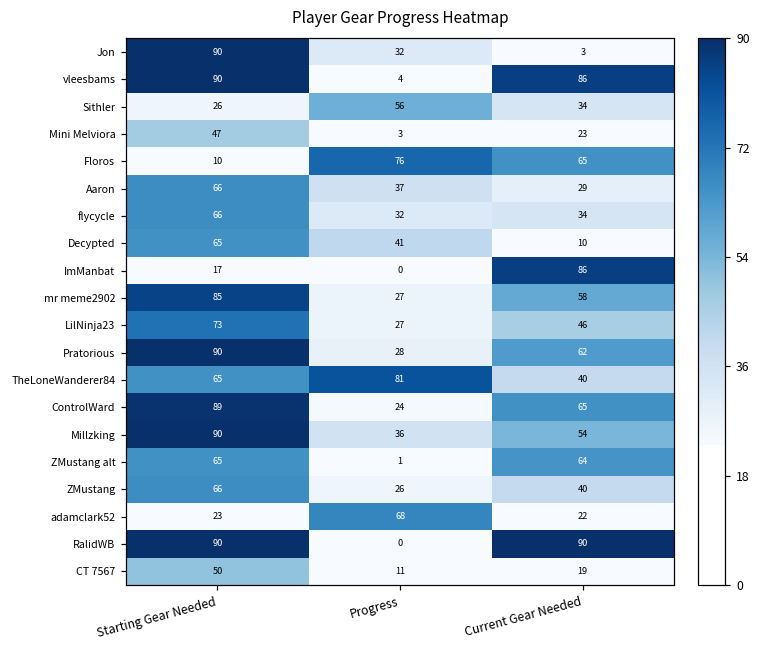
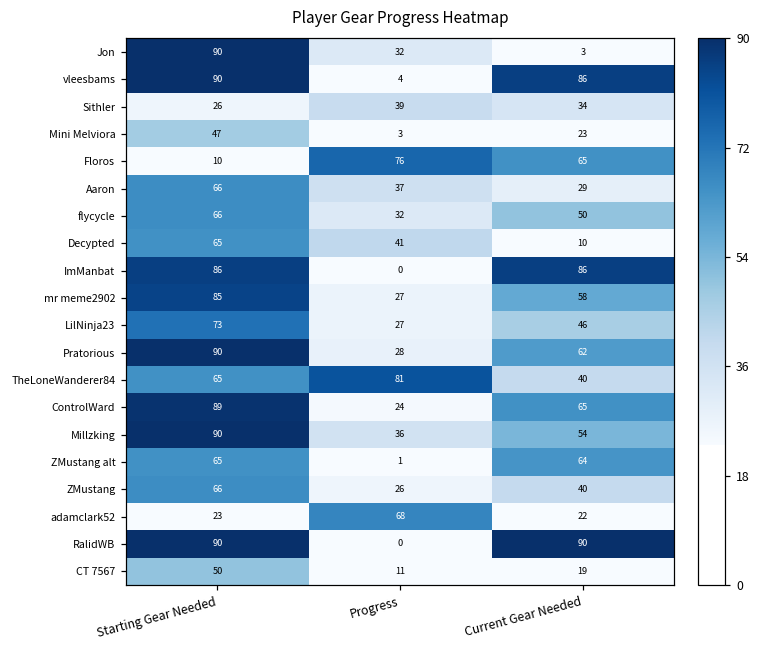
  {
    "Jon": {
      "Starting Gear Needed": 90,
      "Progress": 32,
      "Current Gear Needed": 3
    },
    "vleesbams": {
      "Starting Gear Needed": 90,
      "Progress": 4,
      "Current Gear Needed": 86
    },
    "Sithler": {
      "Starting Gear Needed": 26,
-     "Progress": 56,
+     "Progress": 39,
      "Current Gear Needed": 34
    },
    "Mini Melviora": {
      "Starting Gear Needed": 47,
      "Progress": 3,
      "Current Gear Needed": 23
    },
    "Floros": {
      "Starting Gear Needed": 10,
      "Progress": 76,
      "Current Gear Needed": 65
    },
    "Aaron": {
      "Starting Gear Needed": 66,
      "Progress": 37,
      "Current Gear Needed": 29
    },
    "flycycle": {
      "Starting Gear Needed": 66,
      "Progress": 32,
-     "Current Gear Needed": 34
+     "Current Gear Needed": 50
    },
    "Decypted": {
      "Starting Gear Needed": 65,
      "Progress": 41,
      "Current Gear Needed": 10
    },
    "ImManbat": {
-     "Starting Gear Needed": 17,
+     "Starting Gear Needed": 86,
      "Progress": 0,
      "Current Gear Needed": 86
    },
    "mr meme2902": {
      "Starting Gear Needed": 85,
      "Progress": 27,
      "Current Gear Needed": 58
    },
    "LilNinja23": {
      "Starting Gear Needed": 73,
      "Progress": 27,
      "Current Gear Needed": 46
    },
    "Pratorious": {
      "Starting Gear Needed": 90,
      "Progress": 28,
      "Current Gear Needed": 62
    },
    "TheLoneWanderer84": {
      "Starting Gear Needed": 65,
      "Progress": 81,
      "Current Gear Needed": 40
    },
    "ControlWard": {
      "Starting Gear Needed": 89,
      "Progress": 24,
      "Current Gear Needed": 65
    },
    "Millzking": {
      "Starting Gear Needed": 90,
      "Progress": 36,
      "Current Gear Needed": 54
    },
    "ZMustang alt": {
      "Starting Gear Needed": 65,
      "Progress": 1,
      "Current Gear Needed": 64
    },
    "ZMustang": {
      "Starting Gear Needed": 66,
      "Progress": 26,
      "Current Gear Needed": 40
    },
    "adamclark52": {
      "Starting Gear Needed": 23,
      "Progress": 68,
      "Current Gear Needed": 22
    },
    "RalidWB": {
      "Starting Gear Needed": 90,
      "Progress": 0,
      "Current Gear Needed": 90
    },
    "CT 7567": {
      "Starting Gear Needed": 50,
      "Progress": 11,
      "Current Gear Needed": 19
    }
  }
